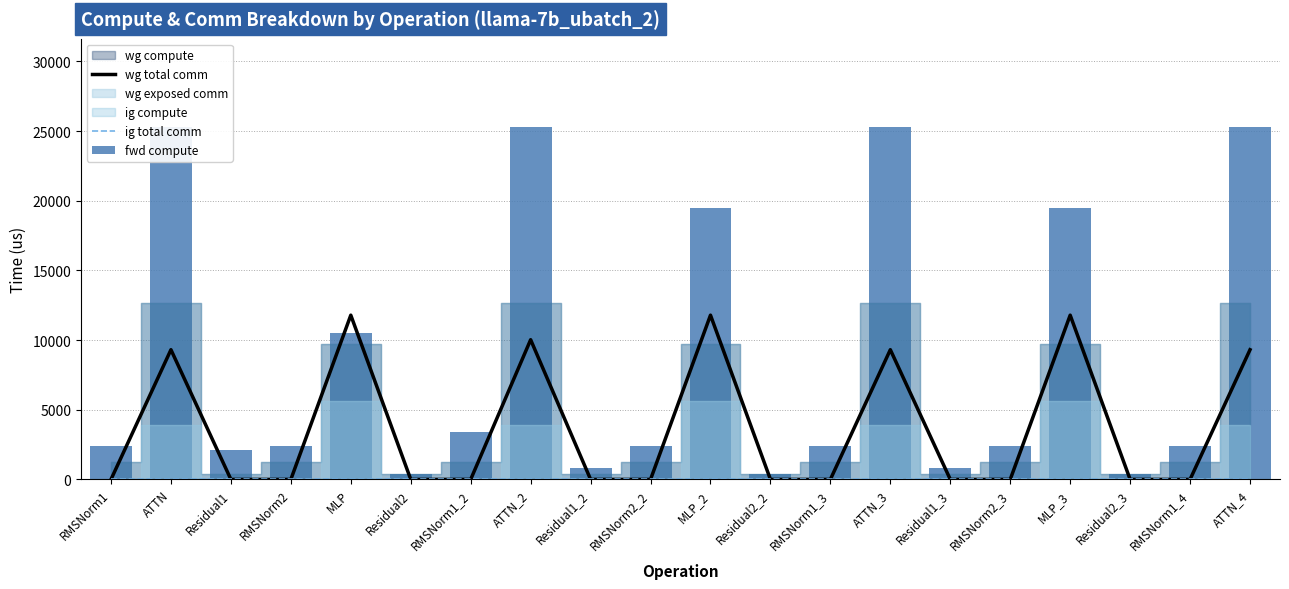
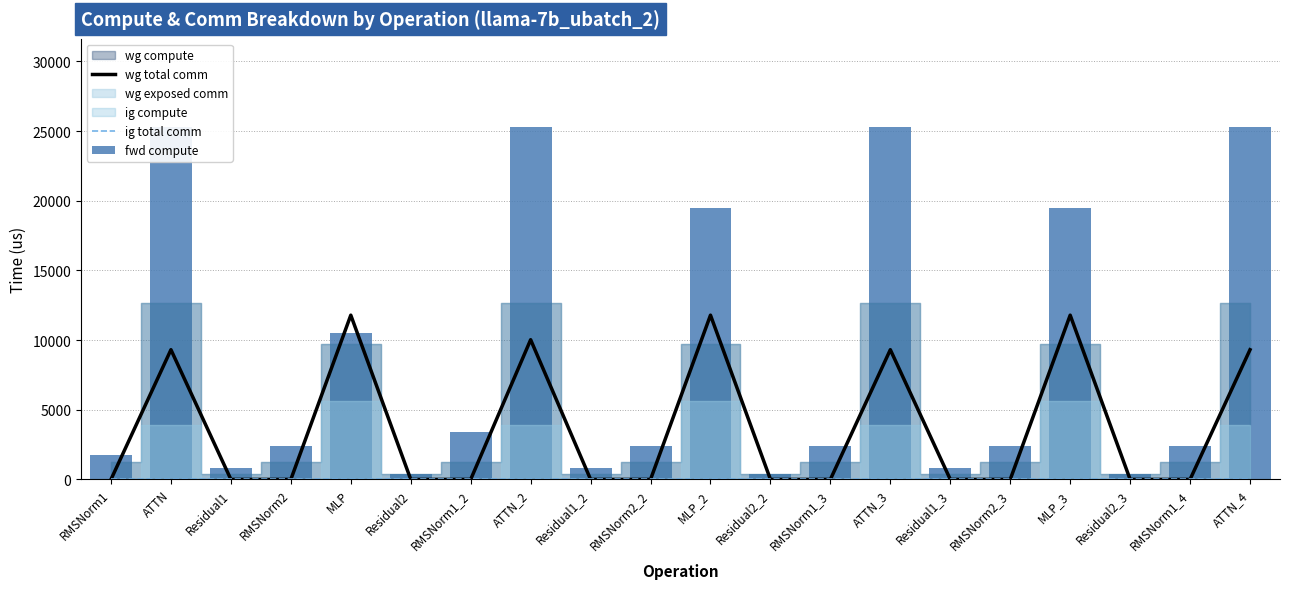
  {
    "fwd compute": {
-     "RMSNorm1": 2400,
-     "Residual1": 2100,
+     "RMSNorm1": 1700,
+     "Residual1": 800,
      "RMSNorm2": 2400,
      "MLP": 10500,
      "Residual2": 400,
      "RMSNorm1_2": 3400,
      "ATTN_2": 25300,
      "Residual1_2": 800,
      "RMSNorm2_2": 2400,
      "MLP_2": 19500,
      "Residual2_2": 400,
      "RMSNorm1_3": 2400,
      "ATTN_3": 25300,
      "Residual1_3": 800,
      "RMSNorm2_3": 2400,
      "MLP_3": 19500,
      "Residual2_3": 400,
      "RMSNorm1_4": 2400,
      "ATTN_4": 25300
    },
    "wg total comm": {
      "ATTN": 9300,
      "MLP": 11800,
      "ATTN_2": 10000,
      "MLP_2": 11800,
      "ATTN_3": 9300,
      "MLP_3": 11800,
      "ATTN_4": 9300
    }
  }
